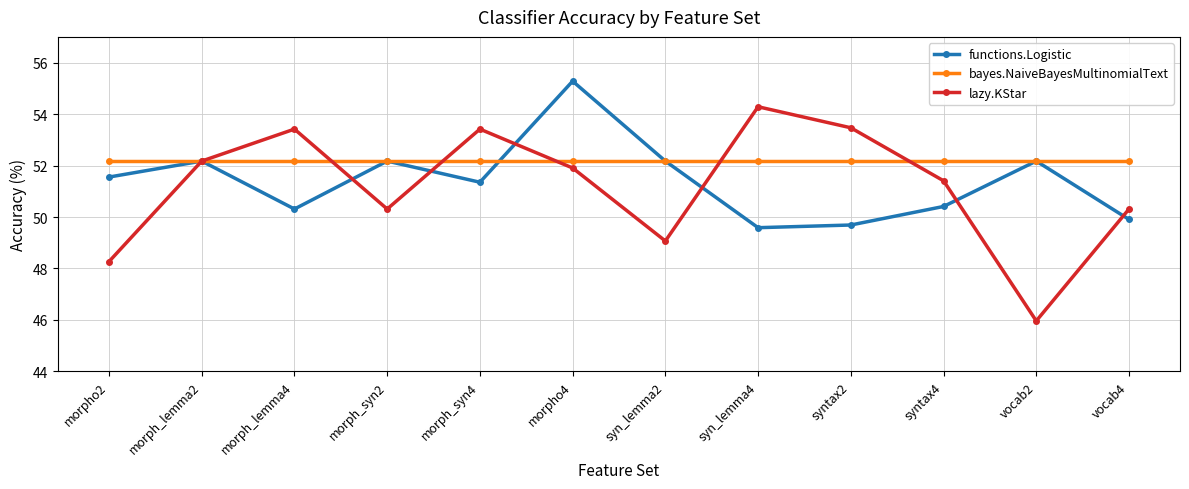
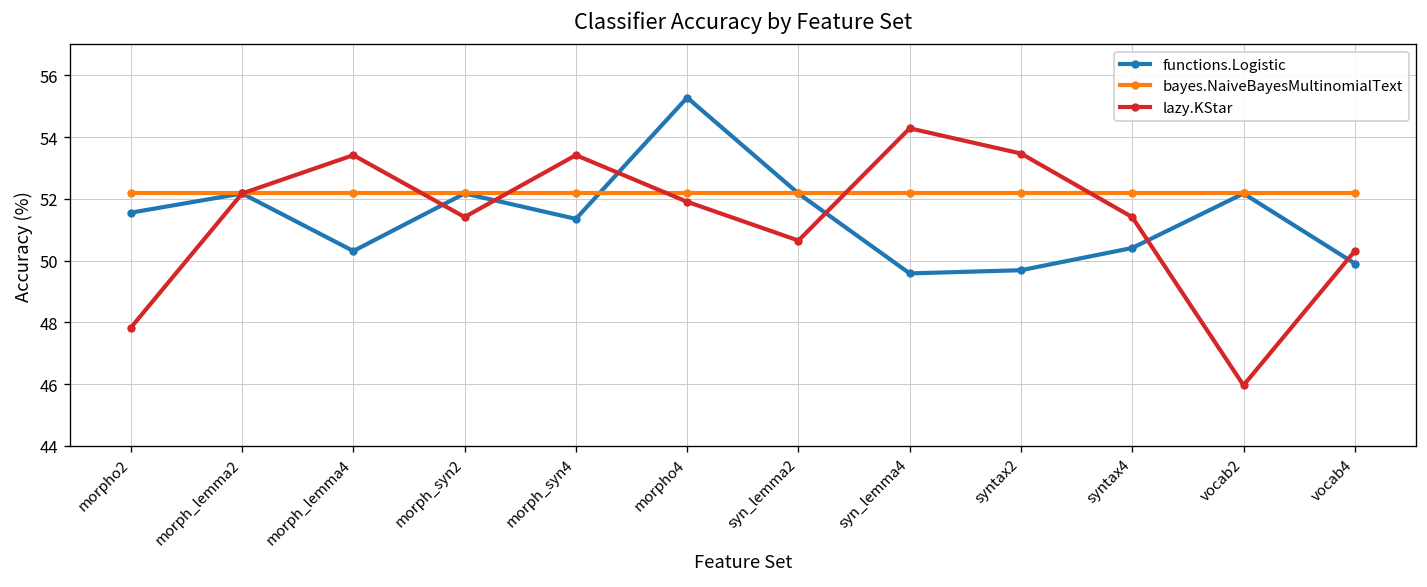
  {
    "functions.Logistic": {
      "morpho2": 51.6,
      "morph_lemma4": 50.3,
      "morph_syn4": 51.4,
      "morpho4": 55.3,
      "syn_lemma4": 49.6,
      "syntax2": 49.7,
      "syntax4": 50.4,
      "vocab4": 49.9
    },
    "bayes.NaiveBayesMultinomialText": {
      "morpho2": 52.2,
      "morph_lemma4": 52.2,
      "morph_syn4": 52.2,
      "morpho4": 52.2,
      "syn_lemma4": 52.2,
      "syntax2": 52.2,
      "syntax4": 52.2,
      "vocab4": 52.2
    },
    "lazy.KStar": {
-     "morpho2": 48.3,
+     "morpho2": 47.8,
      "morph_lemma4": 53.4,
-     "morph_syn2": 50.3,
+     "morph_syn2": 51.4,
      "morph_syn4": 53.4,
      "morpho4": 51.9,
-     "syn_lemma2": 49.1,
+     "syn_lemma2": 50.7,
      "syn_lemma4": 54.3,
      "syntax2": 53.5,
      "syntax4": 51.4,
      "vocab2": 46.0,
      "vocab4": 50.3
    }
  }
